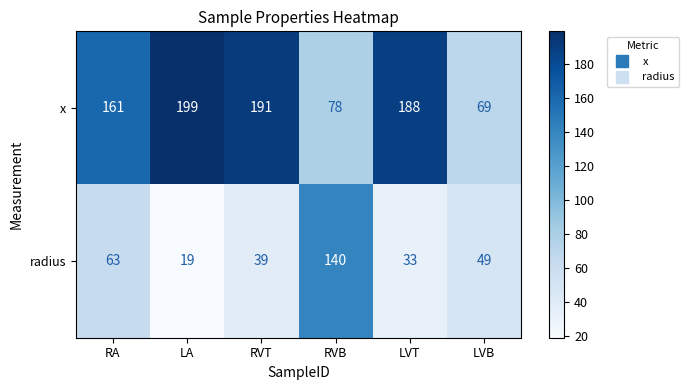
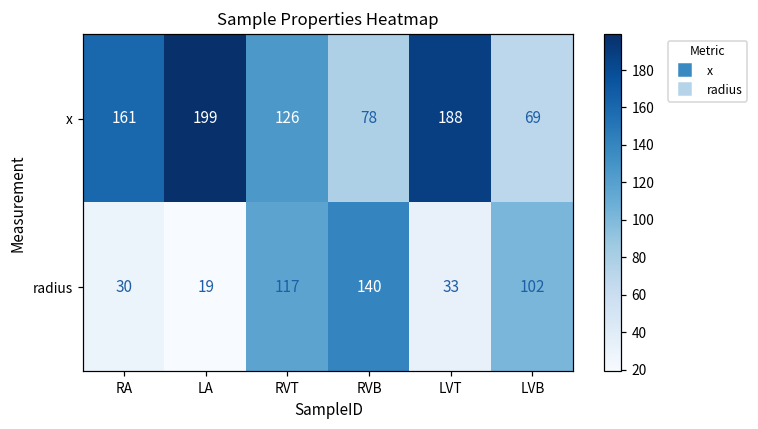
  {
    "x": {
      "RA": 161,
      "LA": 199,
-     "RVT": 191,
+     "RVT": 126,
      "RVB": 78,
      "LVT": 188,
      "LVB": 69
    },
    "radius": {
-     "RA": 63,
+     "RA": 30,
      "LA": 19,
-     "RVT": 39,
+     "RVT": 117,
      "RVB": 140,
      "LVT": 33,
-     "LVB": 49
+     "LVB": 102
    }
  }
